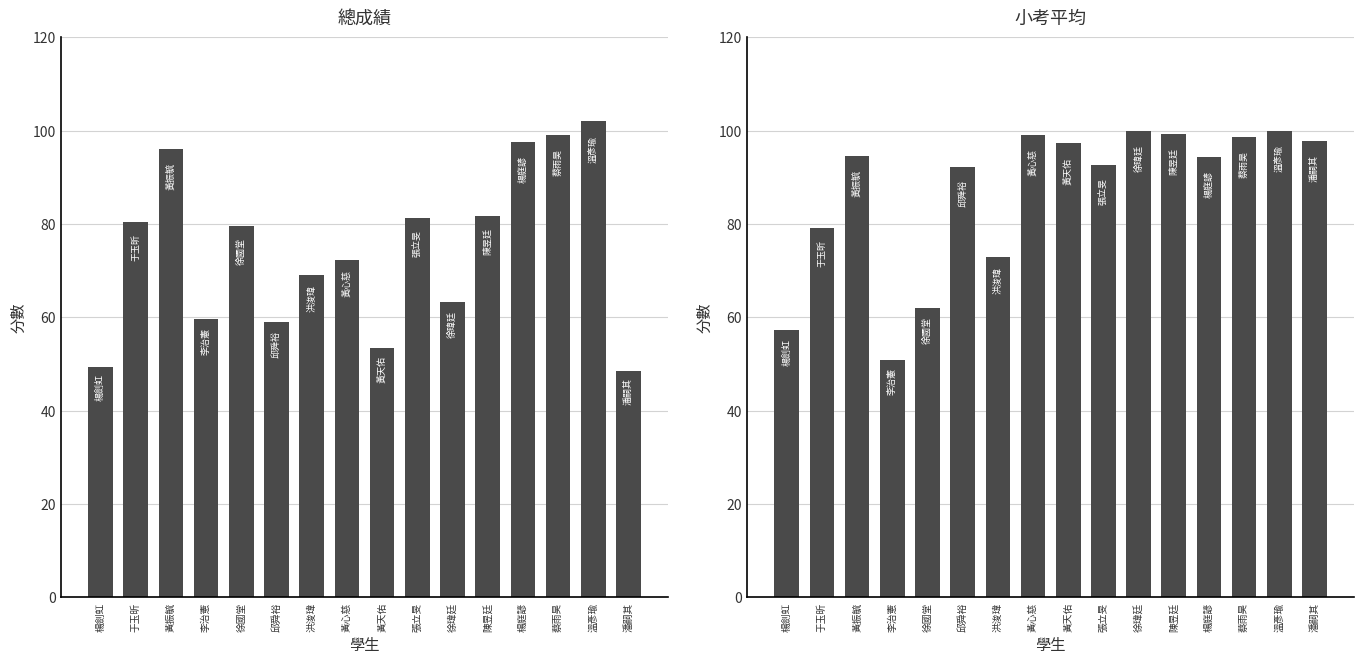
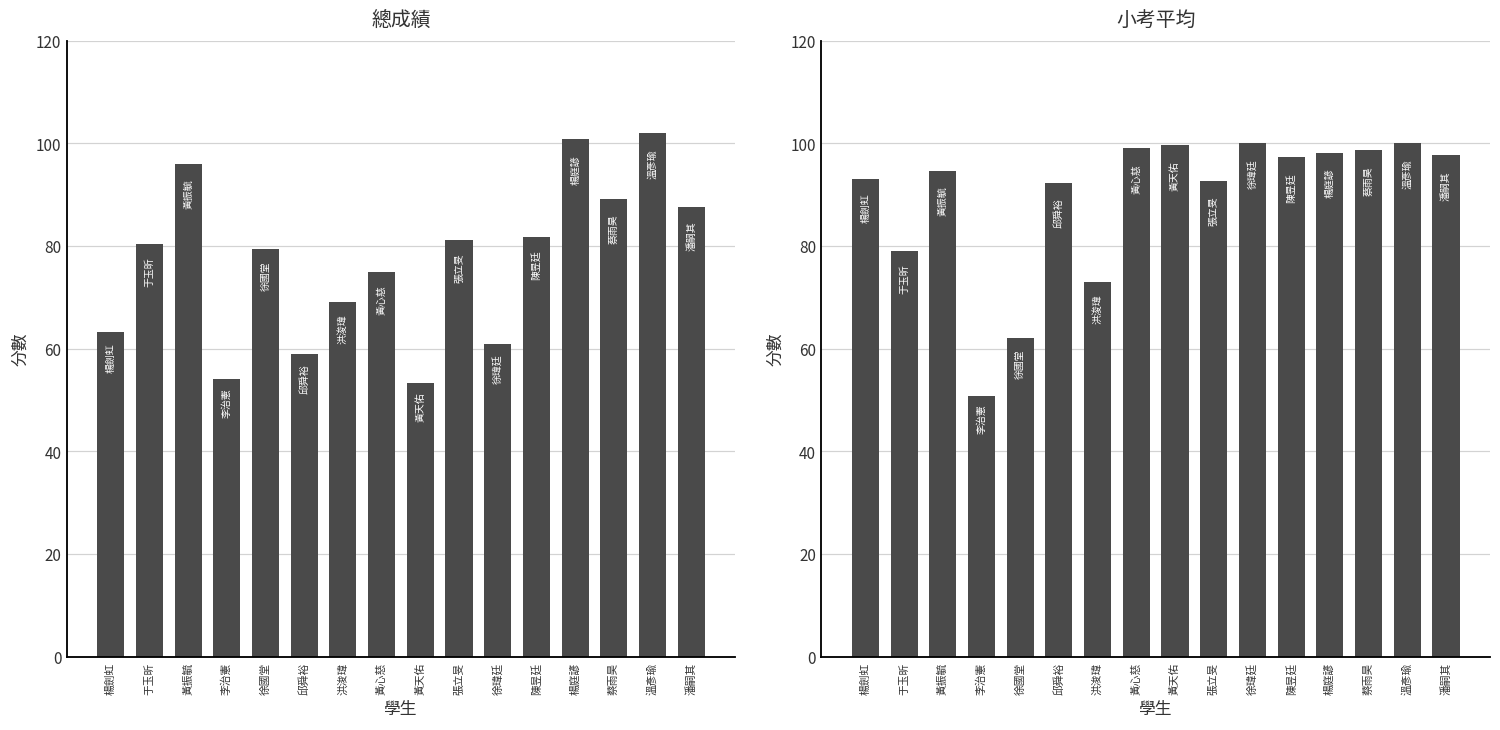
  {
    "總成績": {
-     "楊劍虹": 49,
+     "楊劍虹": 63,
      "于玉昕": 80,
      "黃振毓": 96,
-     "李治憲": 60,
+     "李治憲": 54,
      "徐國堂": 80,
      "邱舜裕": 59,
      "洪浚瑋": 69,
-     "黃心慈": 72,
+     "黃心慈": 75,
      "黃天佑": 53,
      "張立旻": 81,
-     "徐瑋廷": 63,
+     "徐瑋廷": 61,
      "陳昱廷": 82,
-     "楊庭諺": 98,
-     "蔡雨昊": 99,
+     "楊庭諺": 101,
+     "蔡雨昊": 89,
      "溫彥瑜": 102,
-     "潘嗣其": 49
+     "潘嗣其": 88
    },
    "小考平均": {
-     "楊劍虹": 57,
+     "楊劍虹": 93,
      "于玉昕": 79,
      "黃振毓": 95,
      "李治憲": 51,
      "徐國堂": 62,
      "邱舜裕": 92,
      "洪浚瑋": 73,
      "黃心慈": 99,
-     "黃天佑": 97,
+     "黃天佑": 100,
      "張立旻": 93,
      "徐瑋廷": 100,
-     "陳昱廷": 99,
-     "楊庭諺": 94,
+     "陳昱廷": 97,
+     "楊庭諺": 98,
      "蔡雨昊": 99,
      "溫彥瑜": 100,
      "潘嗣其": 98
    }
  }
